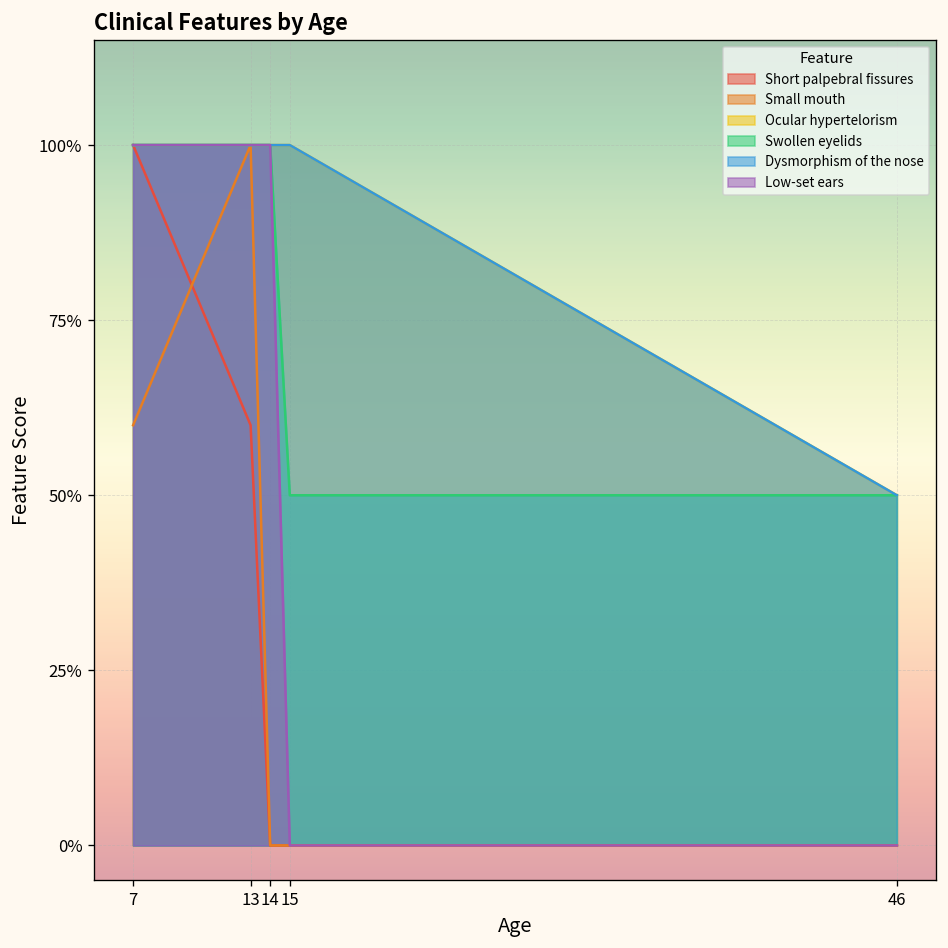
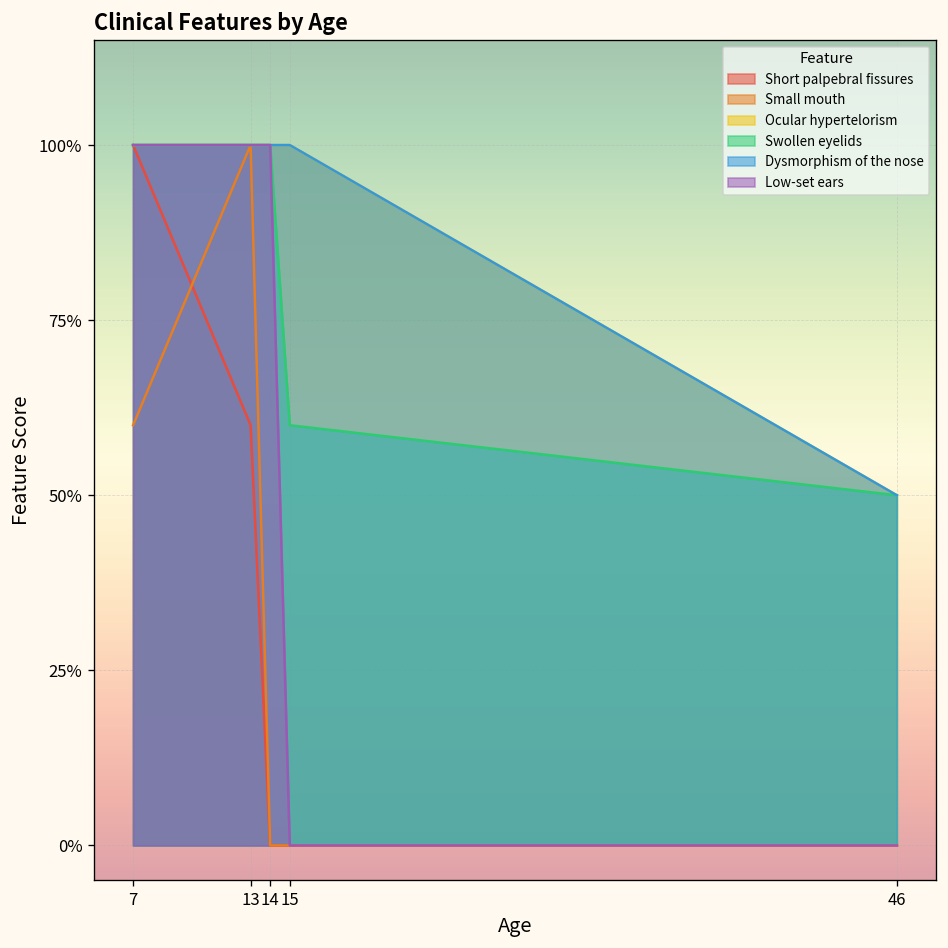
  {
    "Dysmorphism of the nose": {
      "15": "100%"
    },
    "Swollen eyelids": {
-     "15": "50%"
+     "15": "60%"
    }
  }
